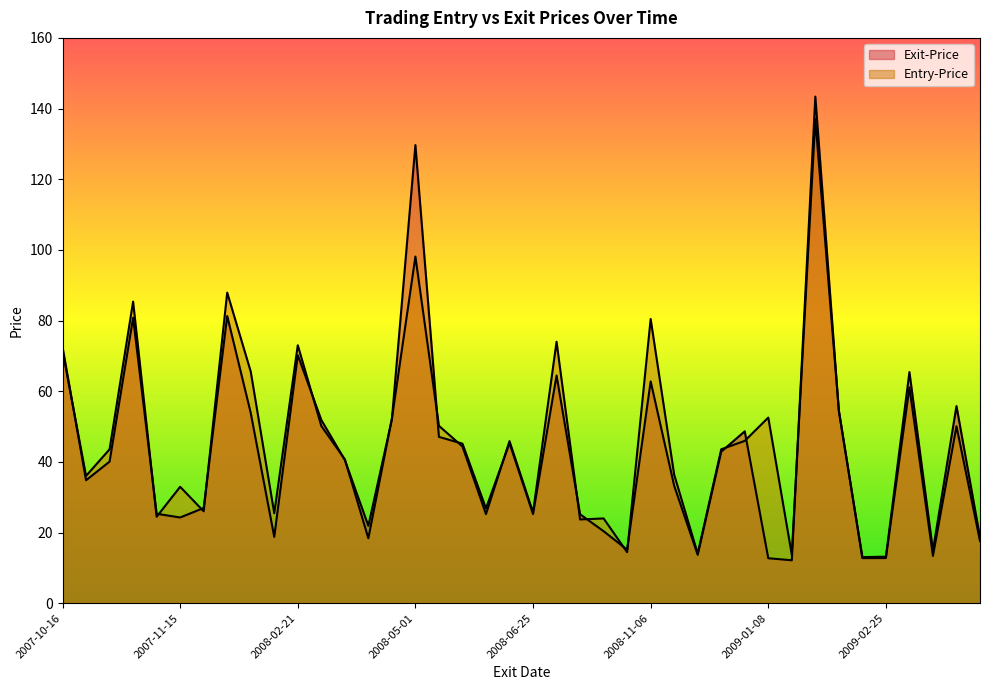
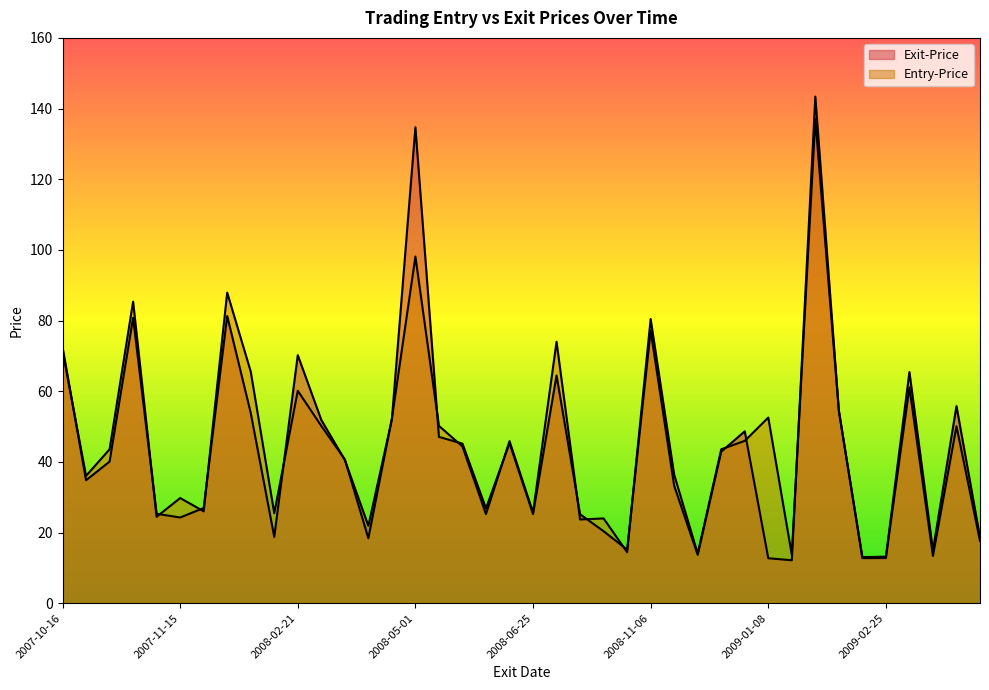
  {
    "Exit-Price": {
      "2007-10-16": 73,
      "2007-11-15": 24,
      "2008-02-21": 70,
-     "2008-05-01": 130,
-     "2008-11-06": 63,
+     "2008-05-01": 135,
+     "2008-11-06": 77,
      "2009-01-08": 13
    },
    "Entry-Price": {
      "2007-10-16": 71,
-     "2007-11-15": 33,
-     "2008-02-21": 73,
+     "2007-11-15": 30,
+     "2008-02-21": 60,
      "2008-05-01": 98,
      "2008-11-06": 80,
      "2009-01-08": 53
    }
  }
